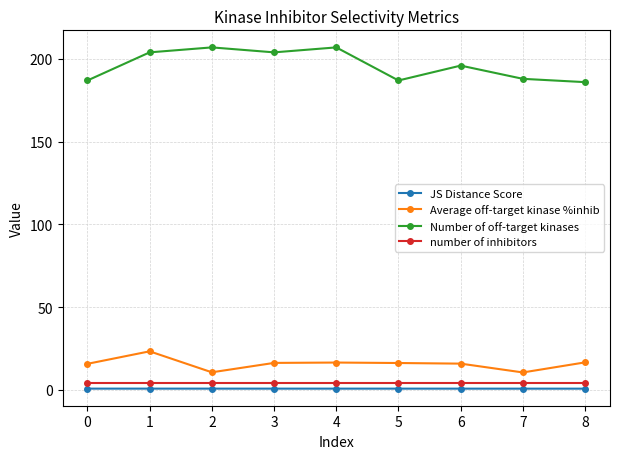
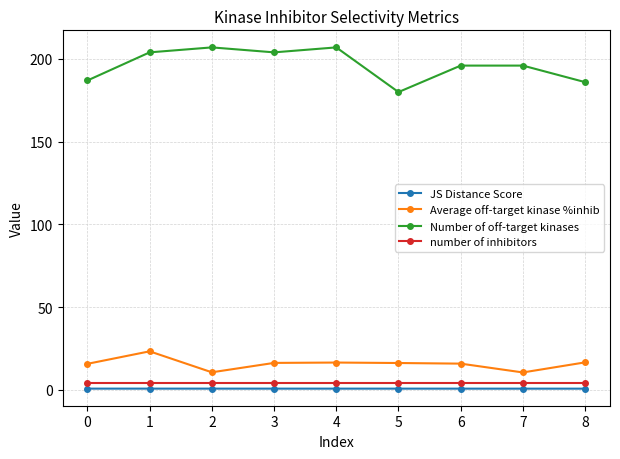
  {
    "JS Distance Score": {
      "0": 1,
      "1": 1,
      "2": 1,
      "3": 1,
      "4": 1,
      "5": 1,
      "6": 1,
      "7": 1,
      "8": 1
    },
    "Average off-target kinase %inhib": {
      "0": 16,
      "1": 23,
      "2": 11,
      "3": 16,
      "4": 17,
      "5": 16,
      "6": 16,
      "7": 11,
      "8": 17
    },
    "Number of off-target kinases": {
      "0": 187,
      "1": 204,
      "2": 207,
      "3": 204,
      "4": 207,
-     "5": 187,
+     "5": 180,
      "6": 196,
-     "7": 188,
+     "7": 196,
      "8": 186
    },
    "number of inhibitors": {
      "0": 4,
      "1": 4,
      "2": 4,
      "3": 4,
      "4": 4,
      "5": 4,
      "6": 4,
      "7": 4,
      "8": 4
    }
  }
